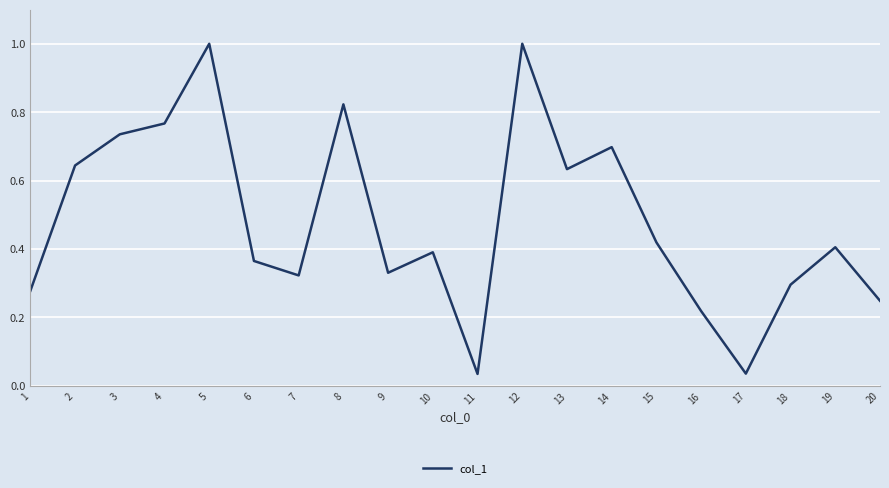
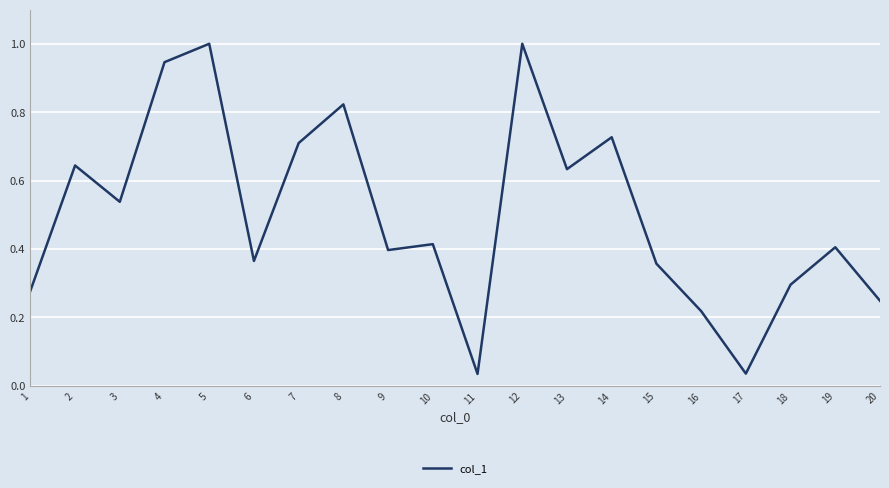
  {
    "1": 0.28,
    "2": 0.64,
-   "3": 0.74,
-   "4": 0.77,
+   "3": 0.54,
+   "4": 0.95,
    "5": 1.00,
    "6": 0.37,
-   "7": 0.32,
+   "7": 0.71,
    "8": 0.82,
-   "9": 0.33,
-   "10": 0.39,
+   "9": 0.40,
+   "10": 0.41,
    "11": 0.03,
    "12": 1.00,
    "13": 0.63,
-   "14": 0.70,
-   "15": 0.42,
+   "14": 0.73,
+   "15": 0.36,
    "16": 0.22,
    "17": 0.04,
    "18": 0.30,
    "19": 0.41,
    "20": 0.25
  }
